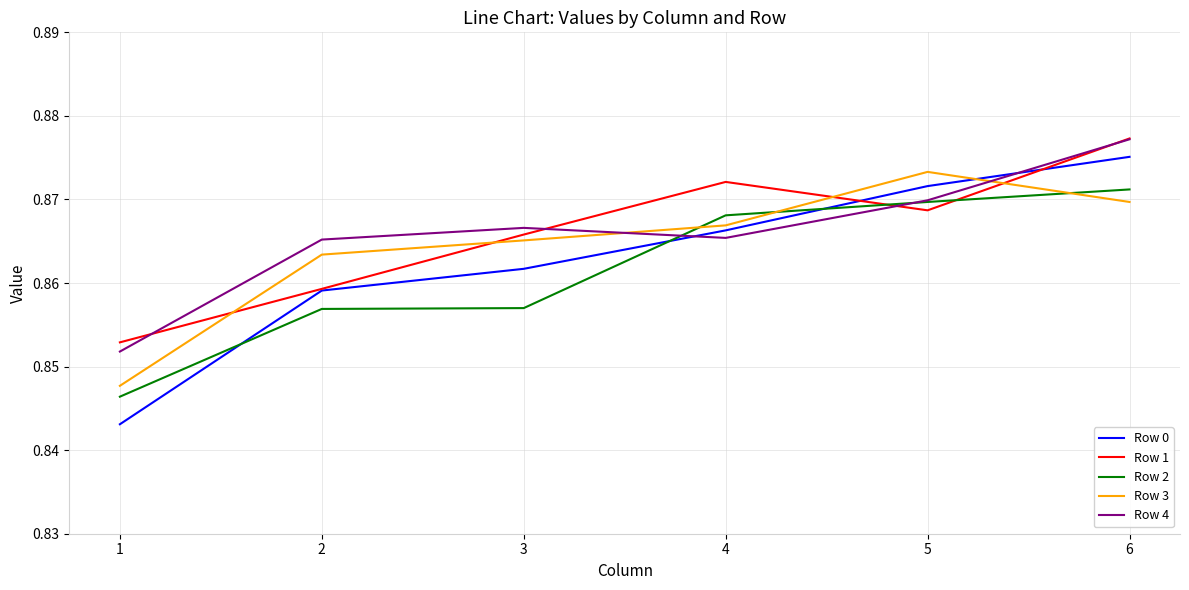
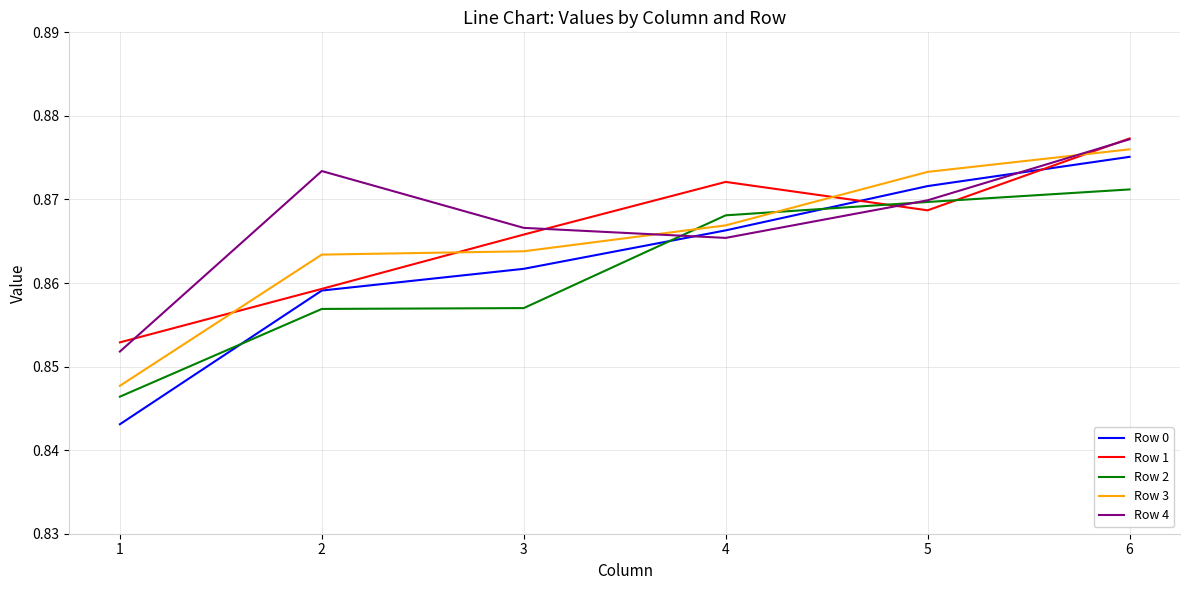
  {
    "Row 0": {
      "1": 0.843,
      "3": 0.862,
      "4": 0.866,
      "5": 0.872,
      "6": 0.875
    },
    "Row 1": {
      "1": 0.853,
      "3": 0.866,
      "4": 0.872,
      "5": 0.869
    },
    "Row 2": {
      "1": 0.846,
      "2": 0.857,
      "3": 0.857,
      "4": 0.868,
      "6": 0.871
    },
    "Row 3": {
      "1": 0.848,
      "2": 0.863,
-     "3": 0.865,
+     "3": 0.864,
      "4": 0.867,
      "5": 0.873,
-     "6": 0.870
+     "6": 0.876
    },
    "Row 4": {
      "1": 0.852,
-     "2": 0.865,
+     "2": 0.873,
      "3": 0.867,
      "4": 0.865
    }
  }
